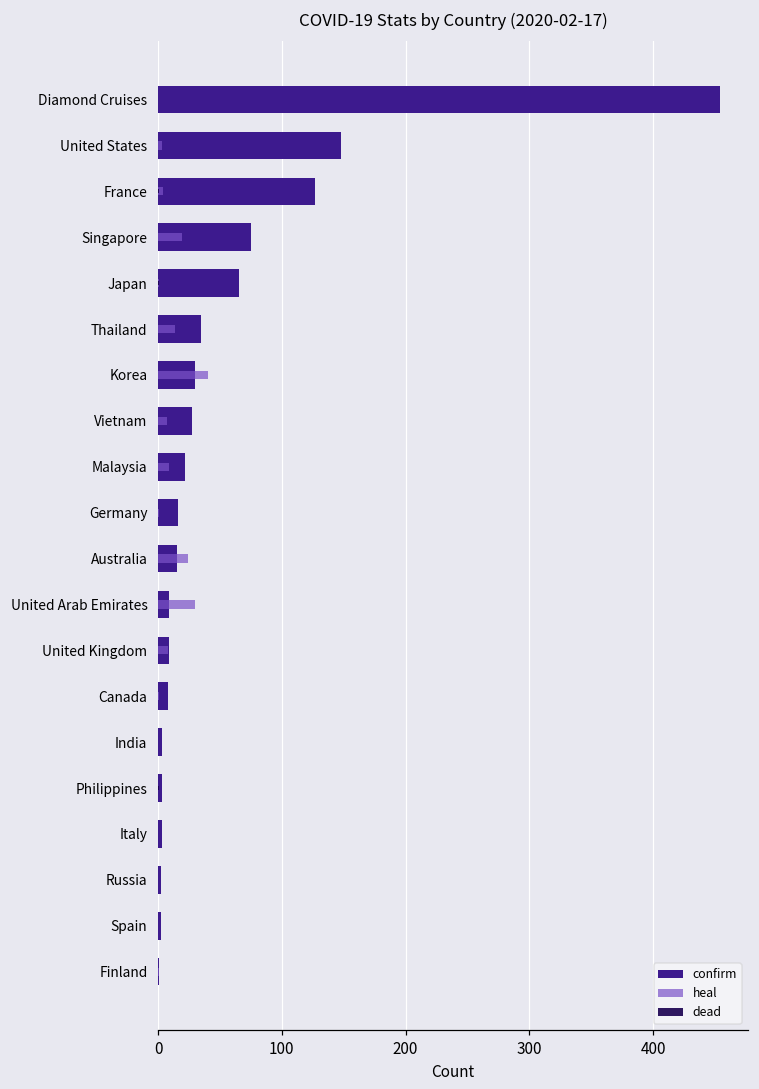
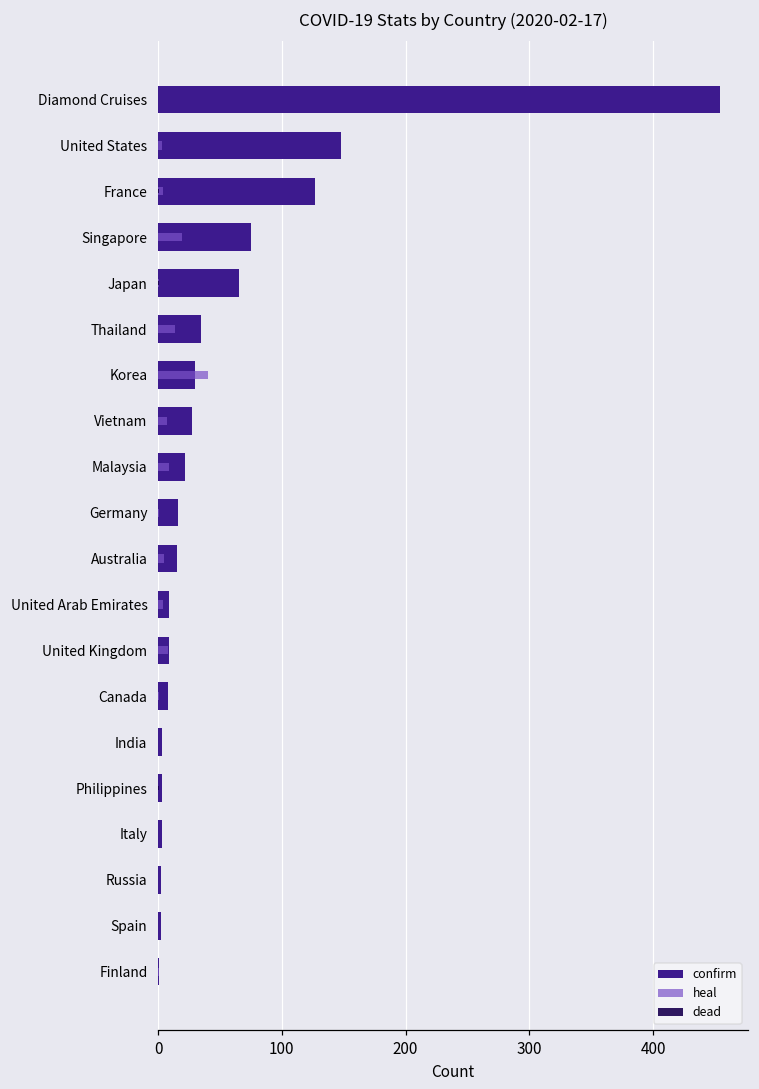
  {
    "confirm": {
      "Diamond Cruises": 454,
      "United States": 148,
      "France": 127,
      "Singapore": 75,
      "Japan": 65,
      "Thailand": 35,
      "Vietnam": 27,
      "Malaysia": 22,
      "Germany": 16,
      "United Kingdom": 9,
      "Canada": 8,
      "India": 3,
      "Philippines": 3,
      "Italy": 3
    },
    "heal": {
      "Diamond Cruises": 0,
      "Korea": 40,
-     "Australia": 24,
-     "United Arab Emirates": 30,
+     "Australia": 5,
+     "United Arab Emirates": 4,
      "United Kingdom": 8,
      "India": 0,
      "Philippines": 0,
      "Italy": 0,
      "Russia": 0,
      "Spain": 0
    },
    "dead": {
      "Diamond Cruises": 0,
      "United States": 0,
      "Singapore": 0,
      "Thailand": 0,
      "Korea": 0,
      "Vietnam": 0,
      "Malaysia": 0,
      "Germany": 0,
      "Australia": 0,
      "United Arab Emirates": 0,
      "United Kingdom": 0,
      "Canada": 0,
      "India": 0,
      "Italy": 0,
      "Russia": 0,
      "Spain": 0,
      "Finland": 0
    }
  }
